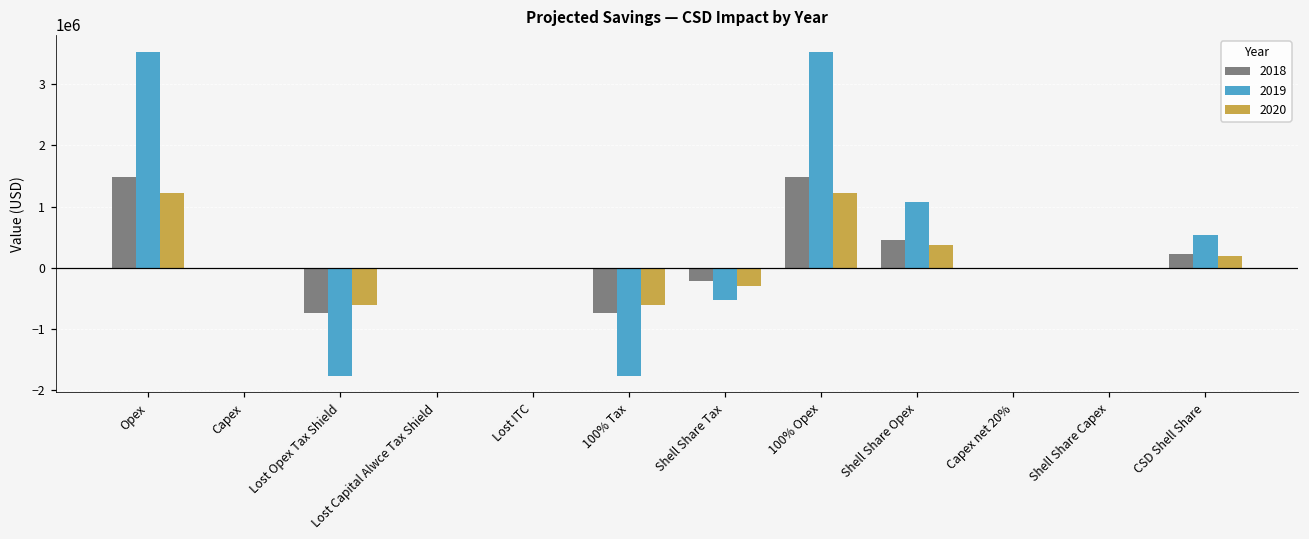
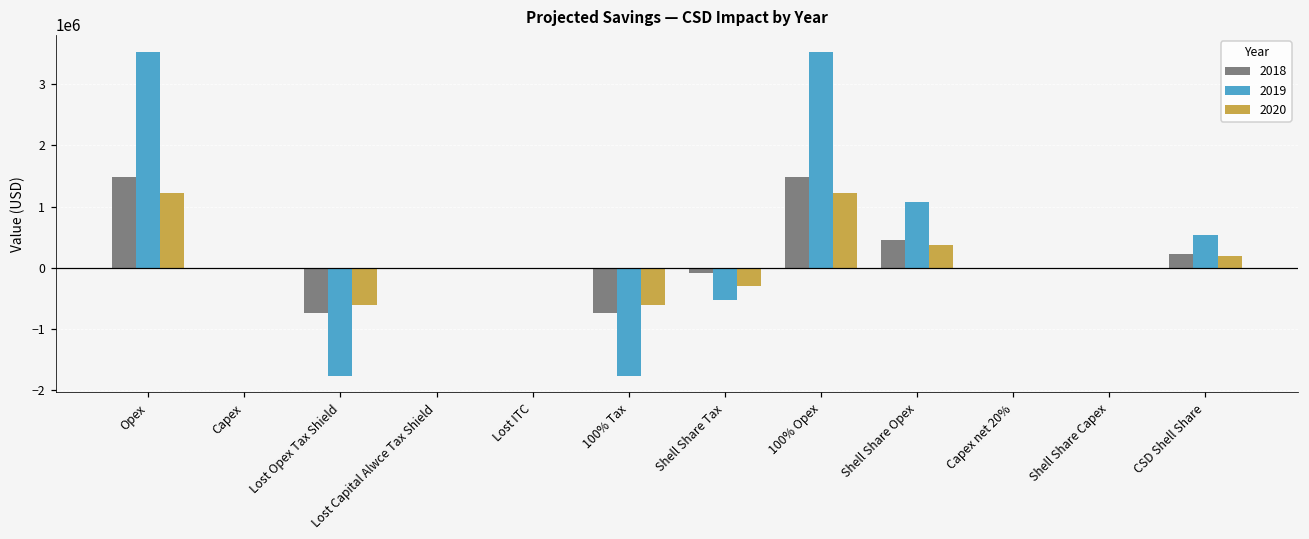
  {
    "2018": {
      "Opex": 1500000,
      "Capex": 0,
      "Lost Opex Tax Shield": -700000,
      "Lost Capital Alwce Tax Shield": 0,
      "Lost ITC": 0,
      "100% Tax": -700000,
-     "Shell Share Tax": -200000,
+     "Shell Share Tax": -100000,
      "100% Opex": 1500000,
      "Shell Share Opex": 400000,
      "Capex net 20%": 0,
      "Shell Share Capex": 0,
      "CSD Shell Share": 200000
    },
    "2019": {
      "Opex": 3500000,
      "Capex": 0,
      "Lost Opex Tax Shield": -1800000,
      "Lost Capital Alwce Tax Shield": 0,
      "Lost ITC": 0,
      "100% Tax": -1800000,
      "Shell Share Tax": -500000,
      "100% Opex": 3500000,
      "Shell Share Opex": 1100000,
      "Capex net 20%": 0,
      "Shell Share Capex": 0,
      "CSD Shell Share": 500000
    },
    "2020": {
      "Opex": 1200000,
      "Capex": 0,
      "Lost Opex Tax Shield": -600000,
      "Lost Capital Alwce Tax Shield": 0,
      "Lost ITC": 0,
      "100% Tax": -600000,
      "Shell Share Tax": -300000,
      "100% Opex": 1200000,
      "Shell Share Opex": 400000,
      "Capex net 20%": 0,
      "Shell Share Capex": 0,
      "CSD Shell Share": 200000
    }
  }
